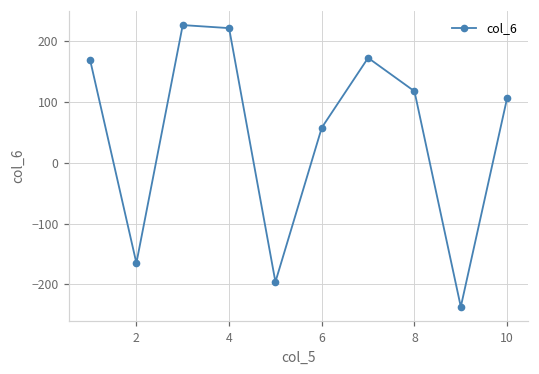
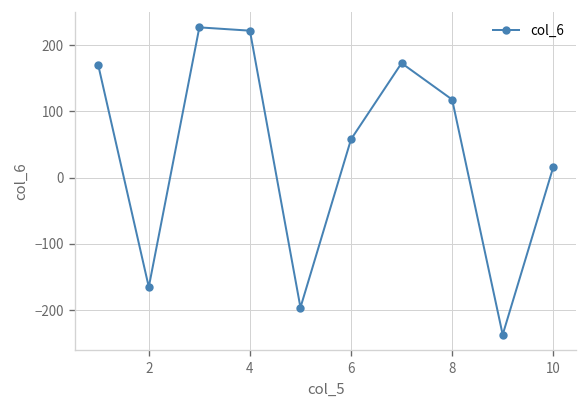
  {
    "2": -170,
    "4": 220,
    "6": 60,
    "8": 120,
-   "10": 110
+   "10": 20
  }
